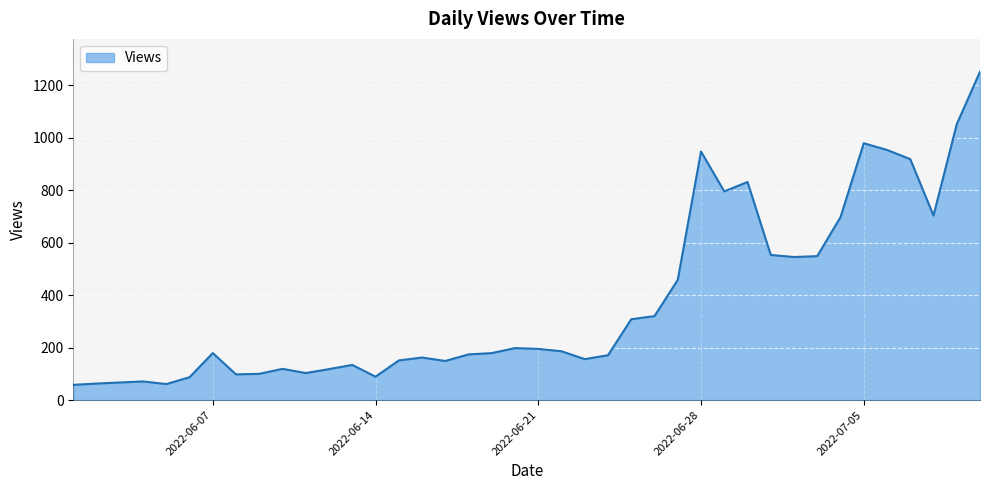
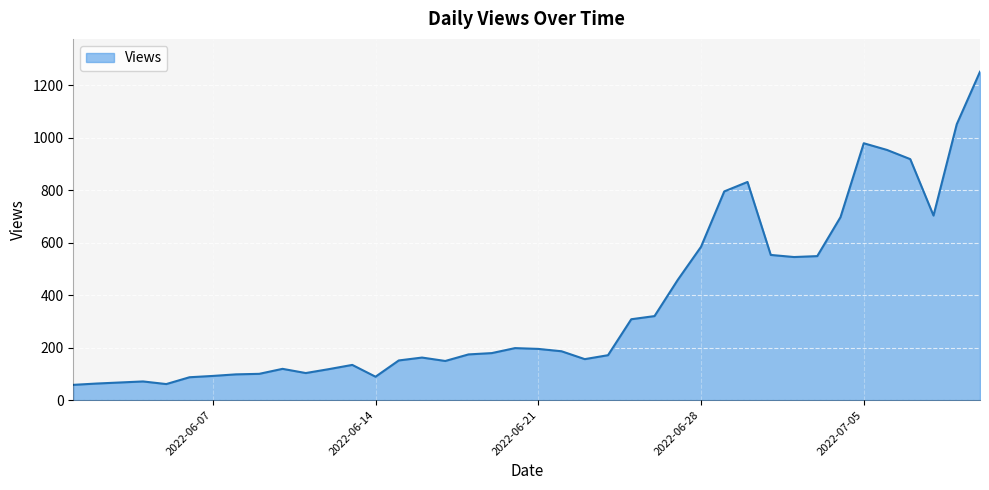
  {
-   "2022-06-07": 180,
+   "2022-06-07": 90,
    "2022-06-14": 90,
    "2022-06-21": 200,
-   "2022-06-28": 950,
+   "2022-06-28": 580,
    "2022-07-05": 980
  }
